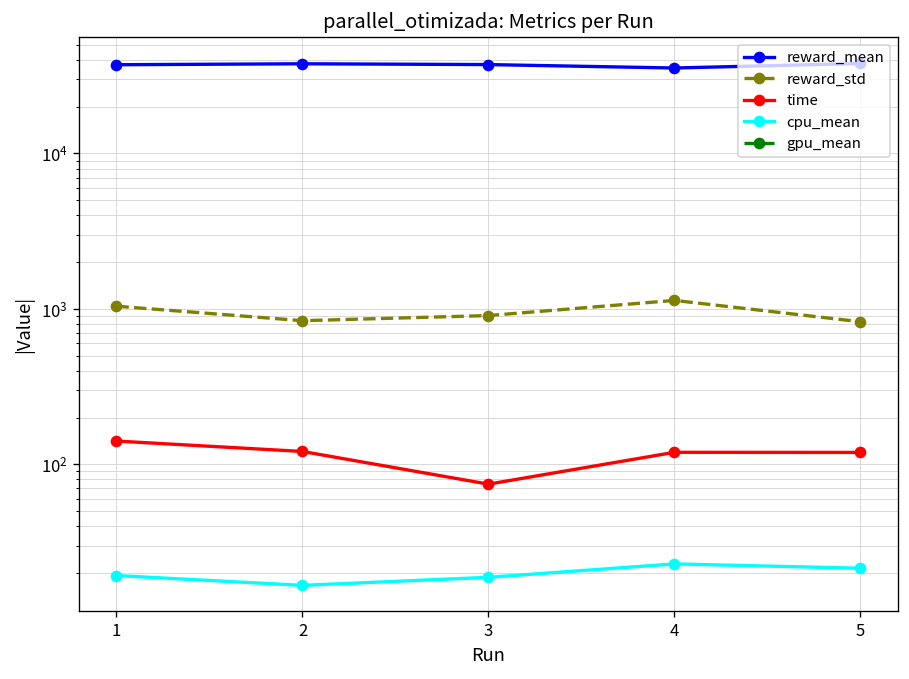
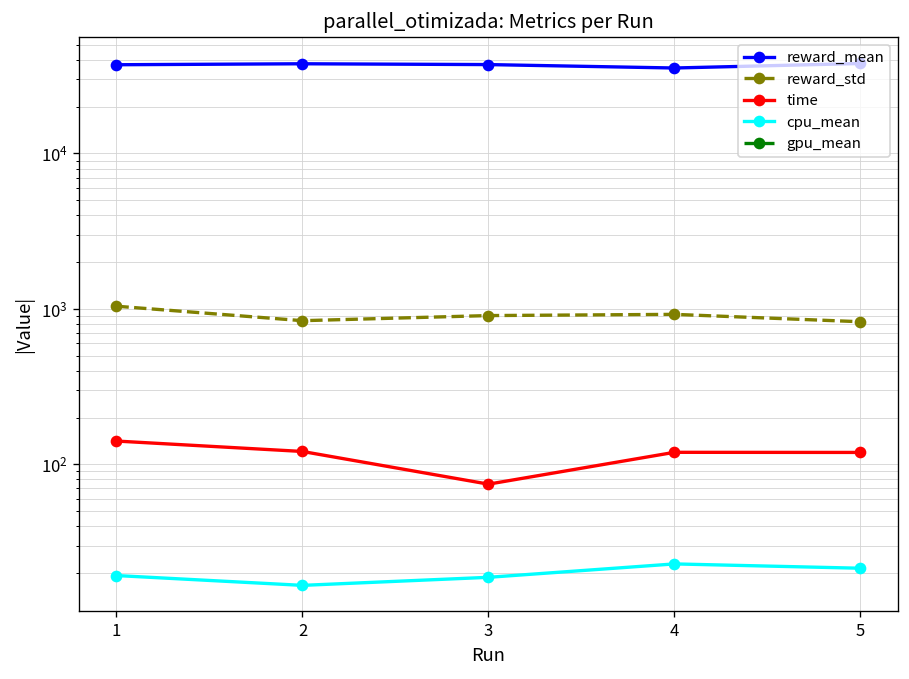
  {
    "reward_mean": {
      "1": 37000,
      "2": 38000,
      "3": 37000,
      "4": 35000
    },
    "reward_std": {
      "1": 1000,
      "2": 800,
      "3": 900,
-     "4": 1100,
+     "4": 900,
      "5": 800
    },
    "time": {
      "1": 140,
      "2": 120,
      "3": 70,
      "4": 120,
      "5": 120
    },
    "cpu_mean": {
      "1": 19,
      "2": 17,
      "3": 19,
      "4": 23,
      "5": 21
    }
  }
